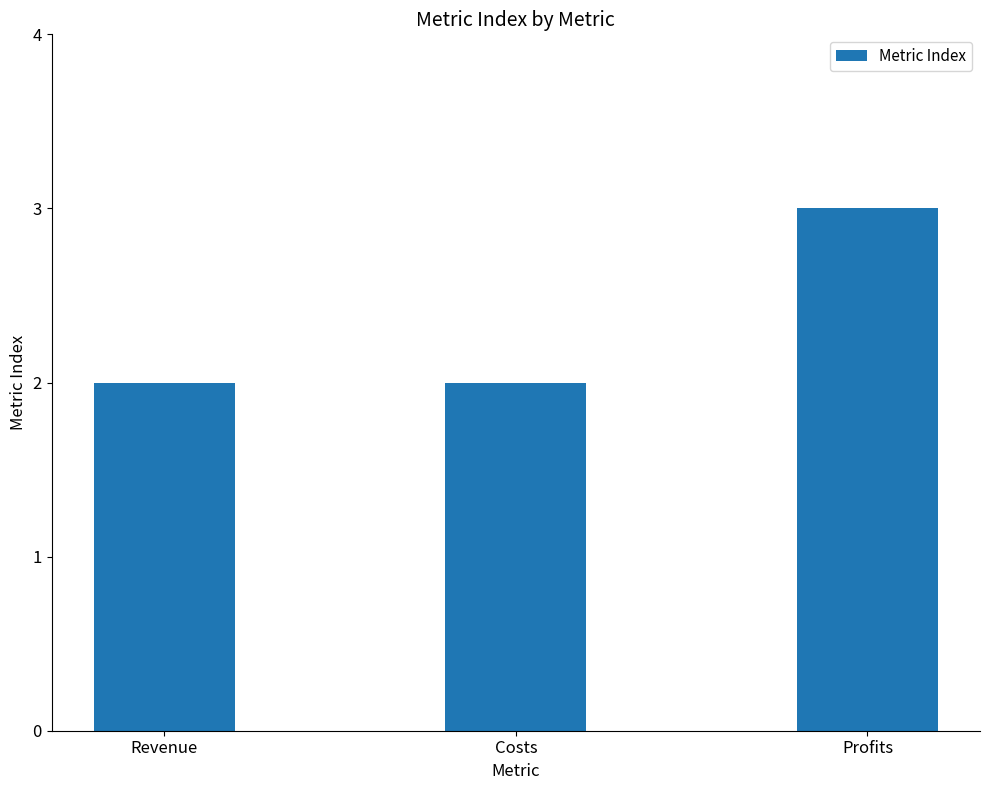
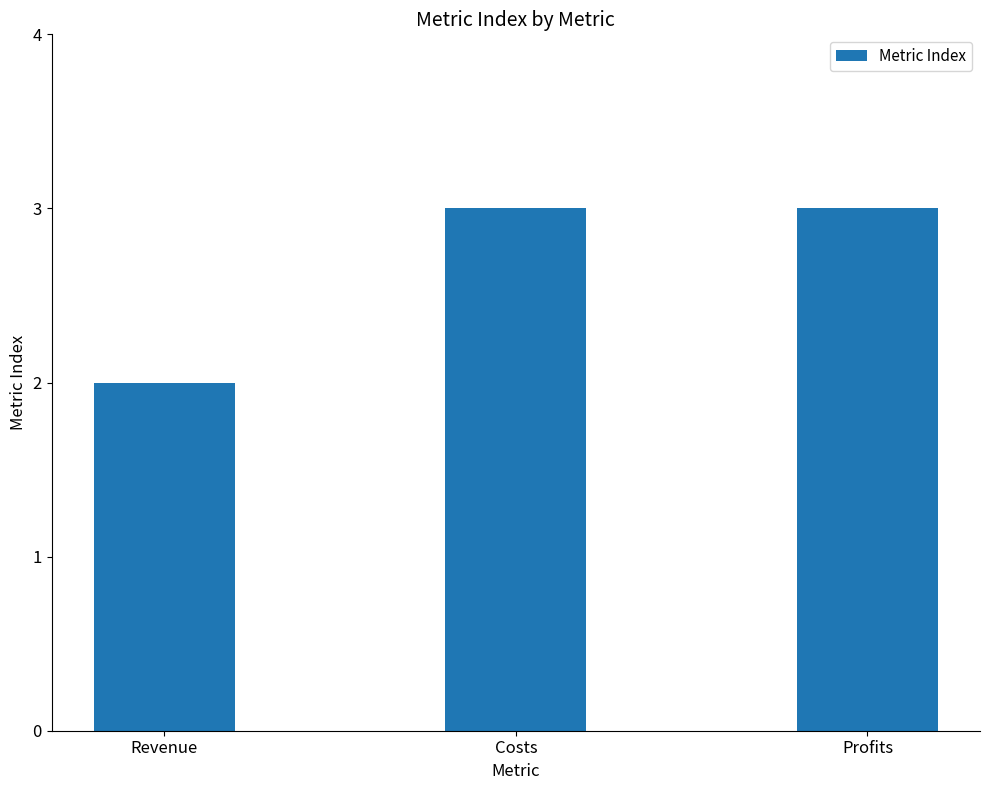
  {
    "Revenue": 2,
-   "Costs": 2,
+   "Costs": 3,
    "Profits": 3
  }
